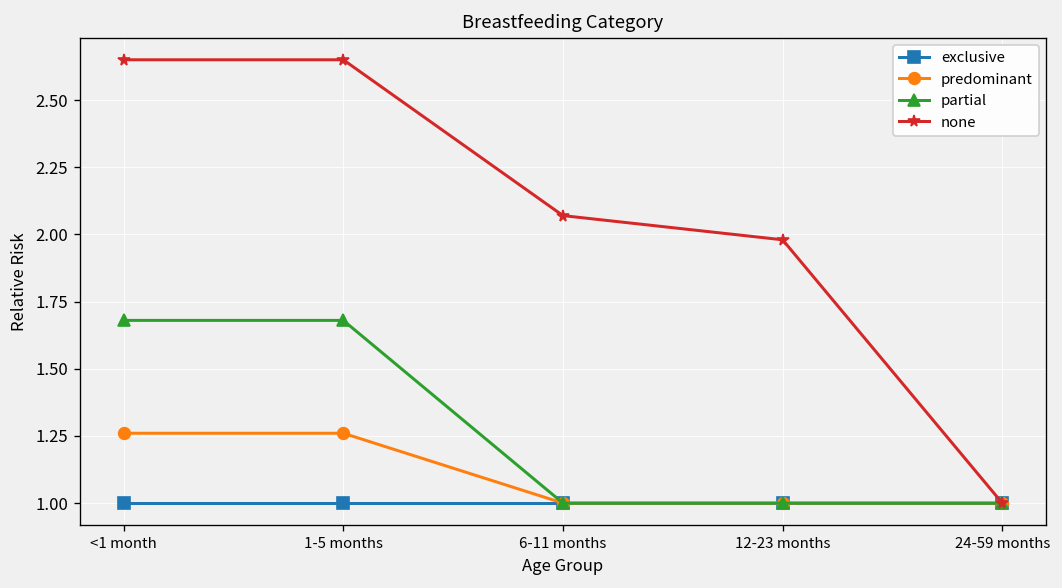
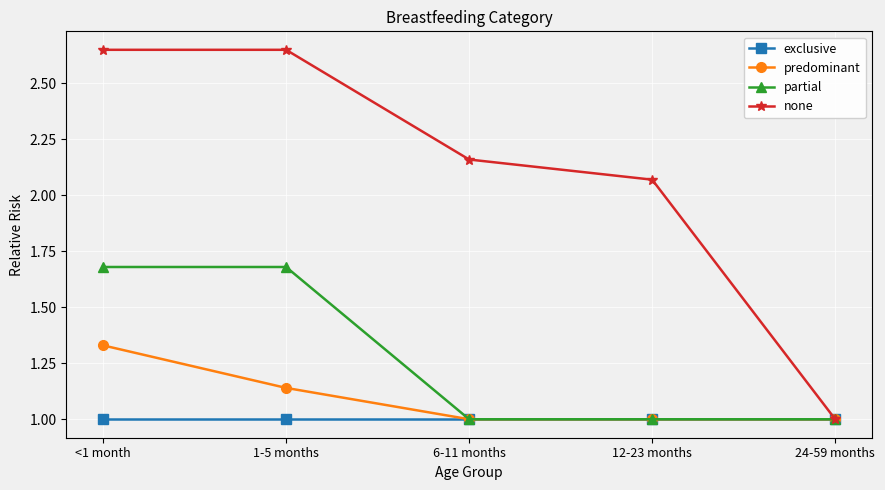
  {
    "exclusive": {
      "<1 month": 1.00,
      "1-5 months": 1.00
    },
    "predominant": {
-     "<1 month": 1.26,
-     "1-5 months": 1.26
+     "<1 month": 1.33,
+     "1-5 months": 1.14
    },
    "partial": {
      "<1 month": 1.68,
      "1-5 months": 1.68
    },
    "none": {
      "<1 month": 2.65,
      "1-5 months": 2.65,
-     "6-11 months": 2.07,
-     "12-23 months": 1.98
+     "6-11 months": 2.16,
+     "12-23 months": 2.07
    }
  }
